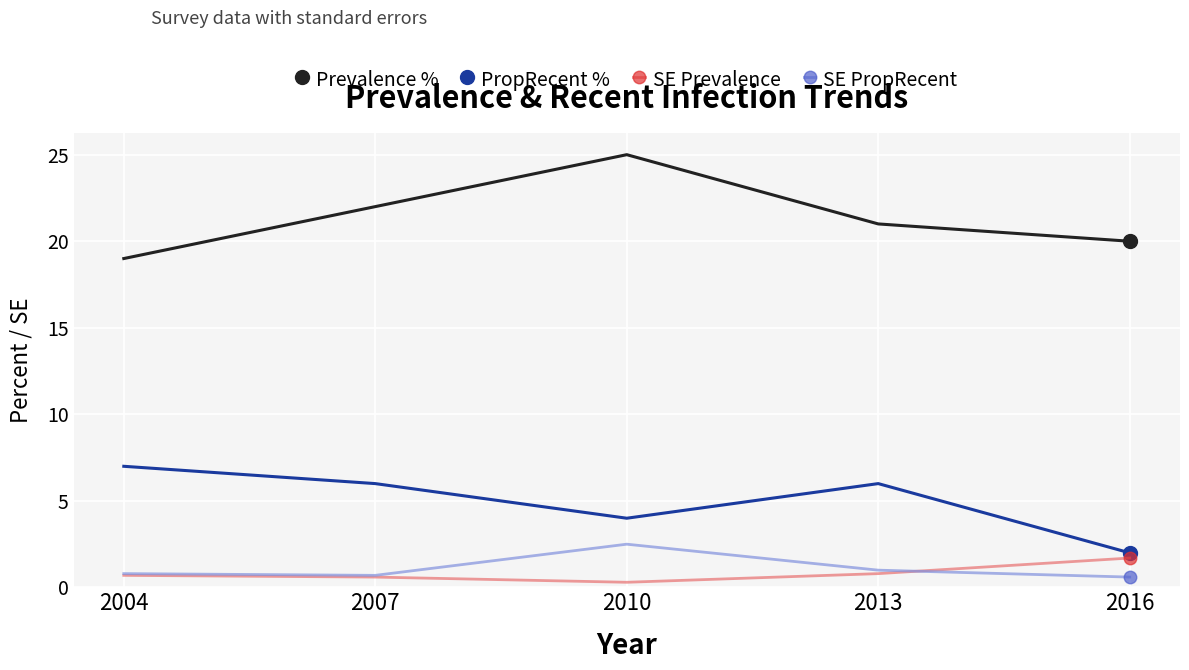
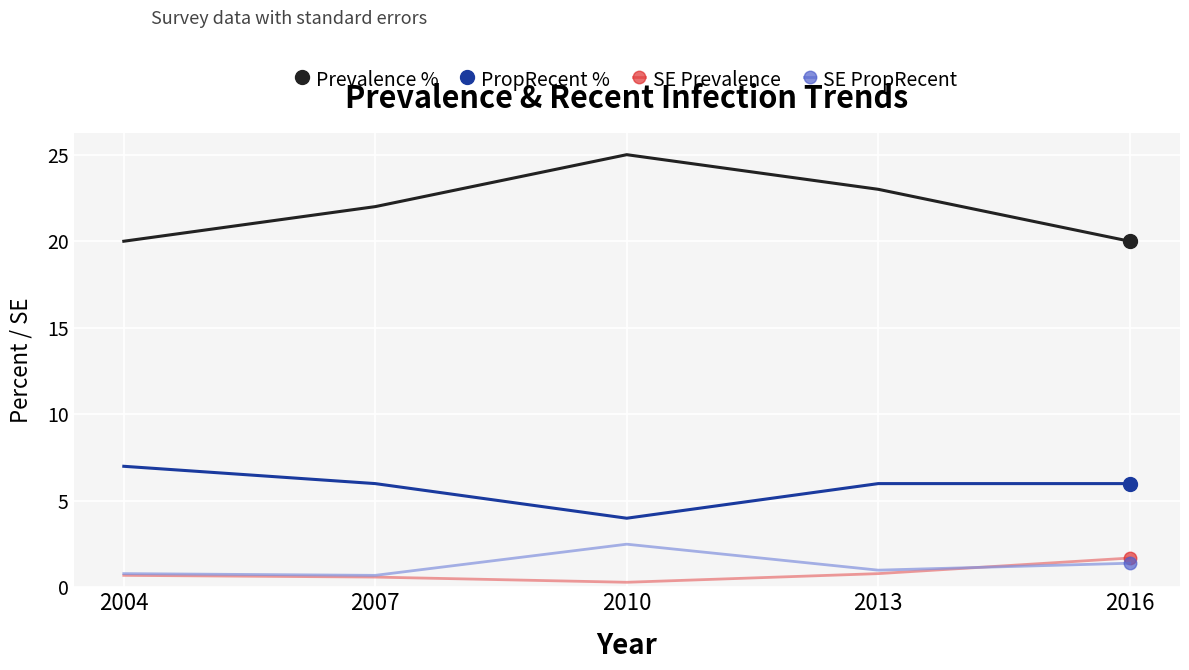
  {
    "Prevalence %": {
-     "2004": 19,
+     "2004": 20,
      "2007": 22,
      "2010": 25,
-     "2013": 21,
+     "2013": 23,
      "2016": 20
    },
    "PropRecent %": {
      "2004": 7,
      "2007": 6,
      "2010": 4,
      "2013": 6,
-     "2016": 2
+     "2016": 6
    },
    "SE Prevalence": {
      "2010": 0.3,
      "2013": 0.8,
      "2016": 1.7
    },
    "SE PropRecent": {
      "2010": 2.5,
      "2013": 1.0,
-     "2016": 0.6
+     "2016": 1.4
    }
  }
